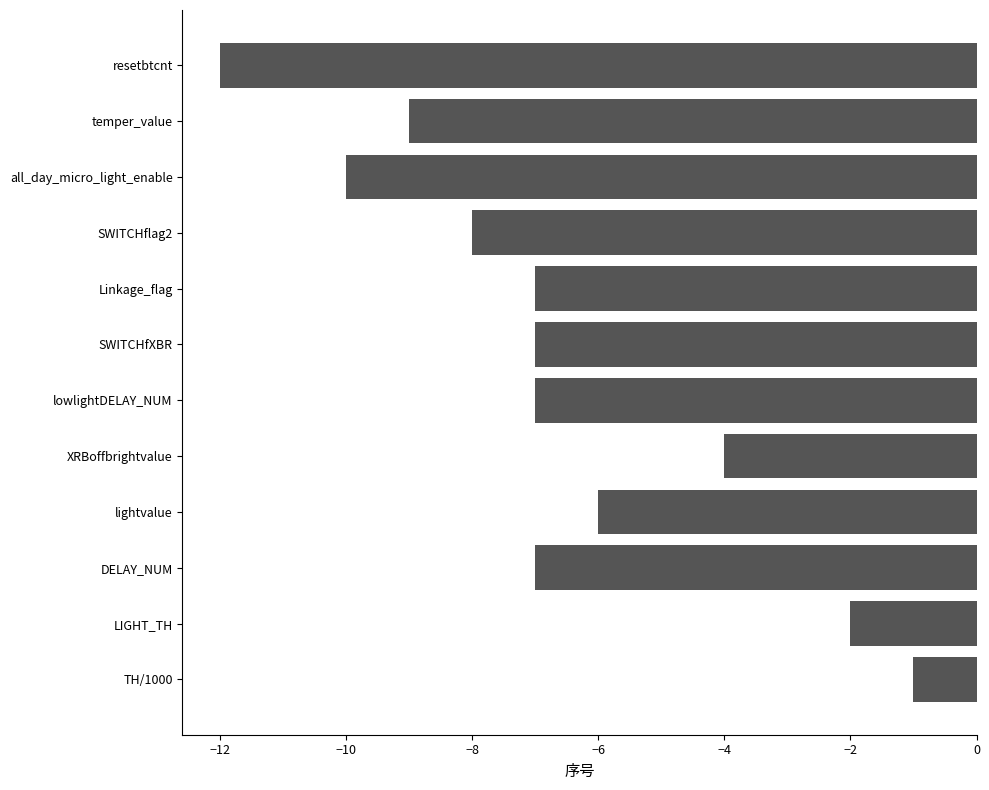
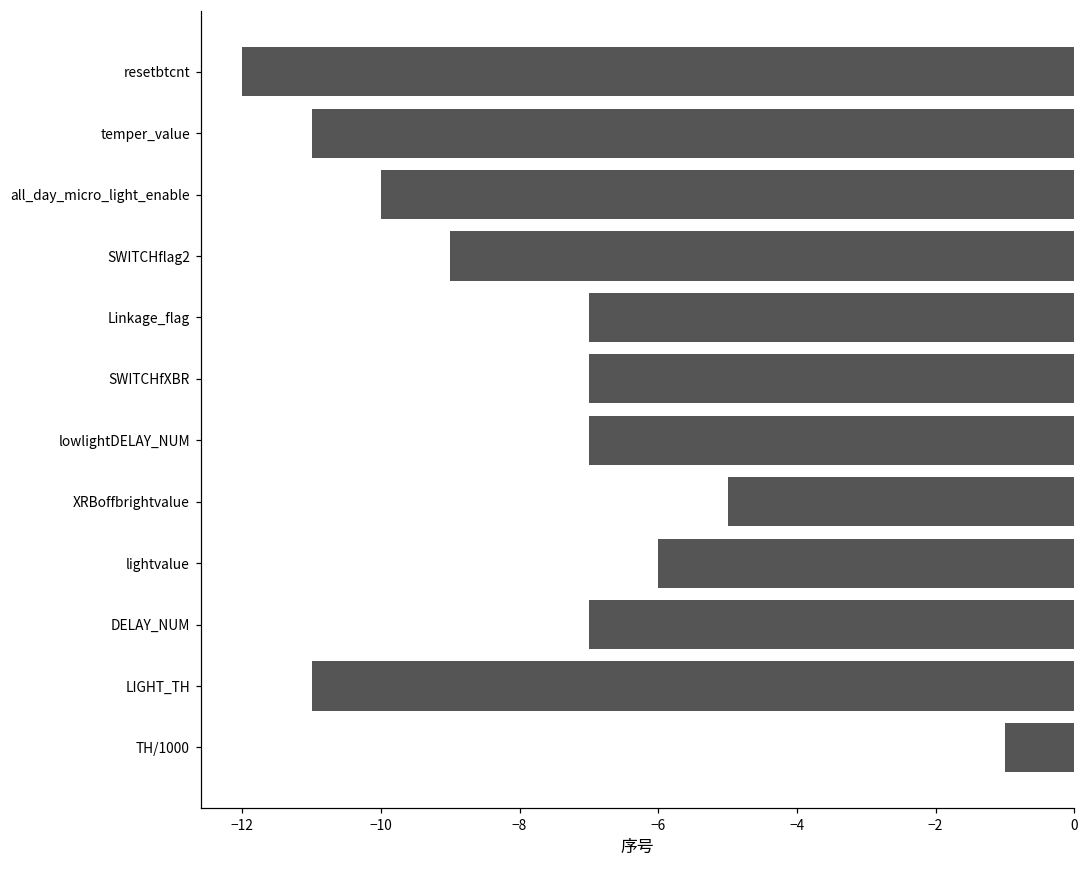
  {
    "resetbtcnt": -12.0,
-   "temper_value": -9.0,
+   "temper_value": -11.0,
    "all_day_micro_light_enable": -10.0,
-   "SWITCHflag2": -8.0,
+   "SWITCHflag2": -9.0,
    "Linkage_flag": -7.0,
    "SWITCHfXBR": -7.0,
    "lowlightDELAY_NUM": -7.0,
-   "XRBoffbrightvalue": -4.0,
+   "XRBoffbrightvalue": -5.0,
    "lightvalue": -6.0,
    "DELAY_NUM": -7.0,
-   "LIGHT_TH": -2.0,
+   "LIGHT_TH": -11.0,
    "TH/1000": -1.0
  }
